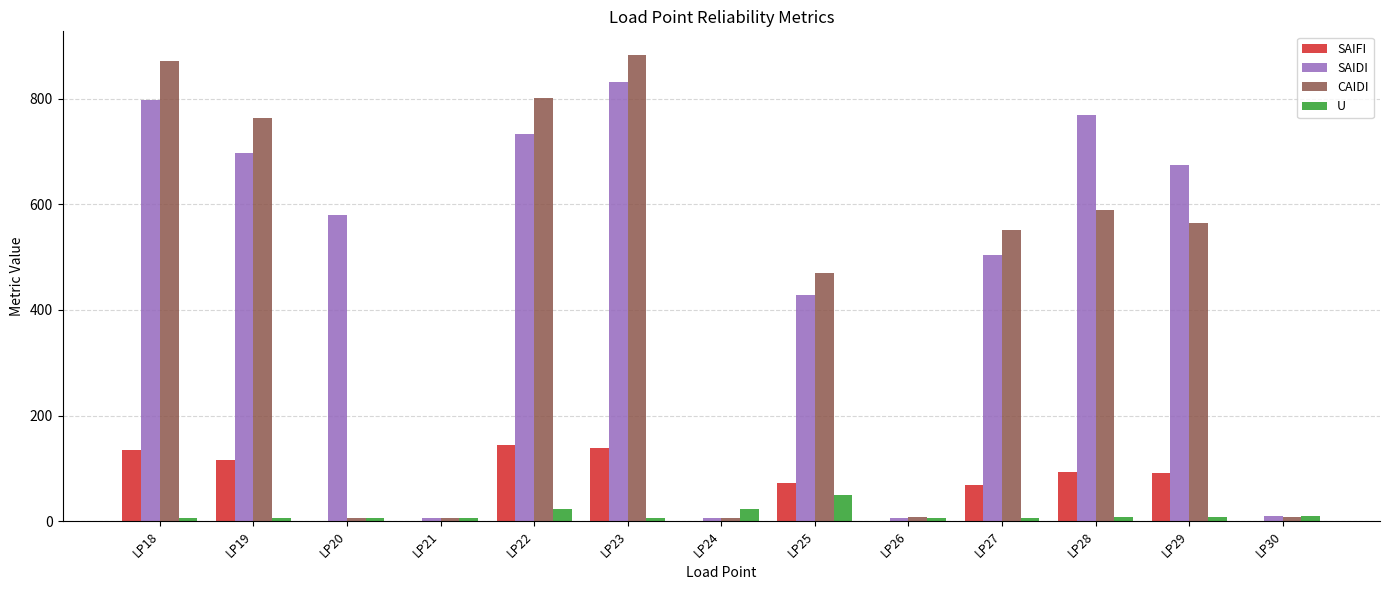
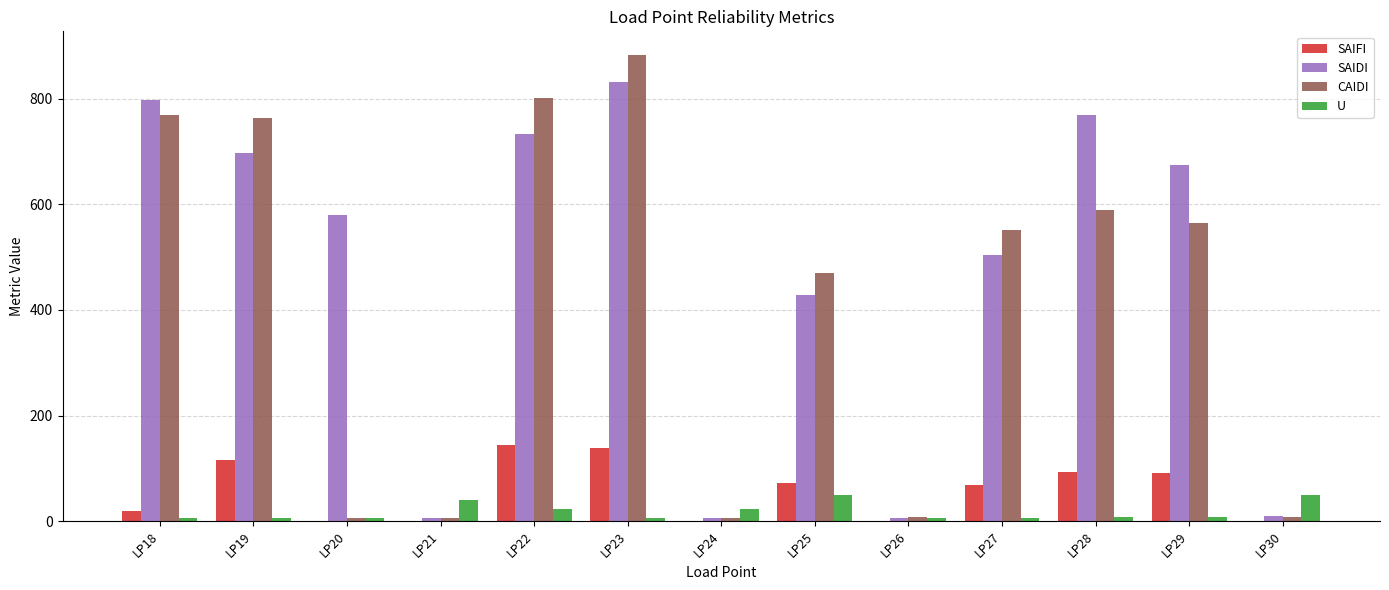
  {
    "SAIFI": {
-     "LP18": 130,
+     "LP18": 20,
      "LP19": 120,
      "LP22": 140,
      "LP23": 140,
      "LP25": 70,
      "LP27": 70,
      "LP28": 90,
      "LP29": 90
    },
    "SAIDI": {
      "LP18": 800,
      "LP19": 700,
      "LP20": 580,
      "LP21": 10,
      "LP22": 730,
      "LP23": 830,
      "LP24": 10,
      "LP25": 430,
      "LP26": 10,
      "LP27": 500,
      "LP28": 770,
      "LP29": 670,
      "LP30": 10
    },
    "CAIDI": {
-     "LP18": 870,
+     "LP18": 770,
      "LP19": 760,
      "LP20": 10,
      "LP21": 10,
      "LP22": 800,
      "LP23": 880,
      "LP24": 10,
      "LP25": 470,
      "LP26": 10,
      "LP27": 550,
      "LP28": 590,
      "LP29": 570,
      "LP30": 10
    },
    "U": {
      "LP18": 10,
      "LP19": 10,
      "LP20": 10,
-     "LP21": 10,
+     "LP21": 40,
      "LP22": 20,
      "LP23": 10,
      "LP24": 20,
      "LP25": 50,
      "LP26": 10,
      "LP27": 10,
      "LP28": 10,
      "LP29": 10,
-     "LP30": 10
+     "LP30": 50
    }
  }
